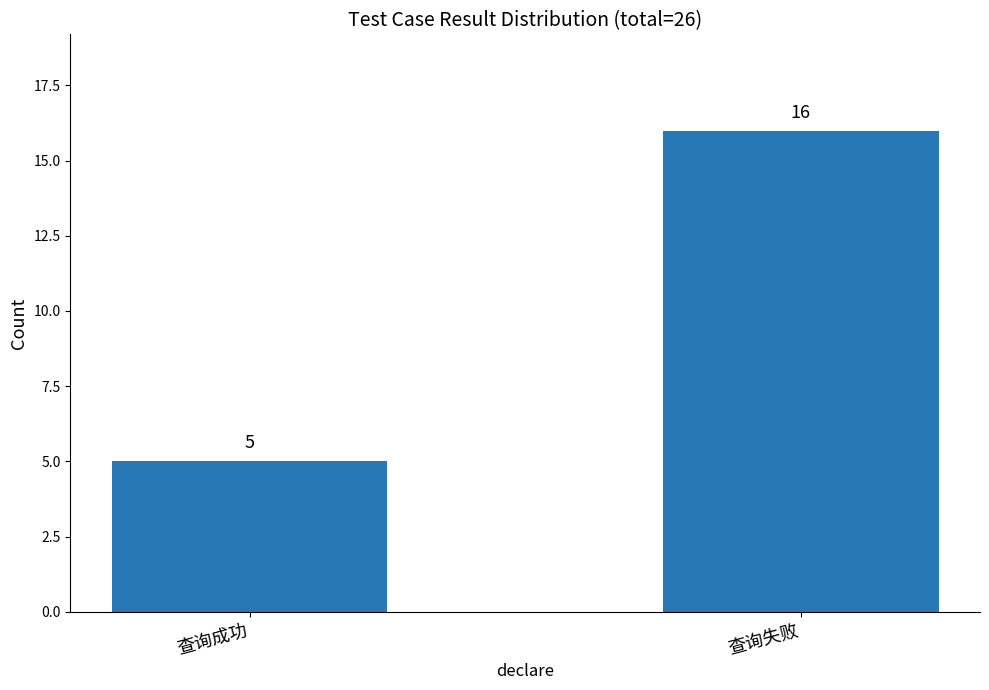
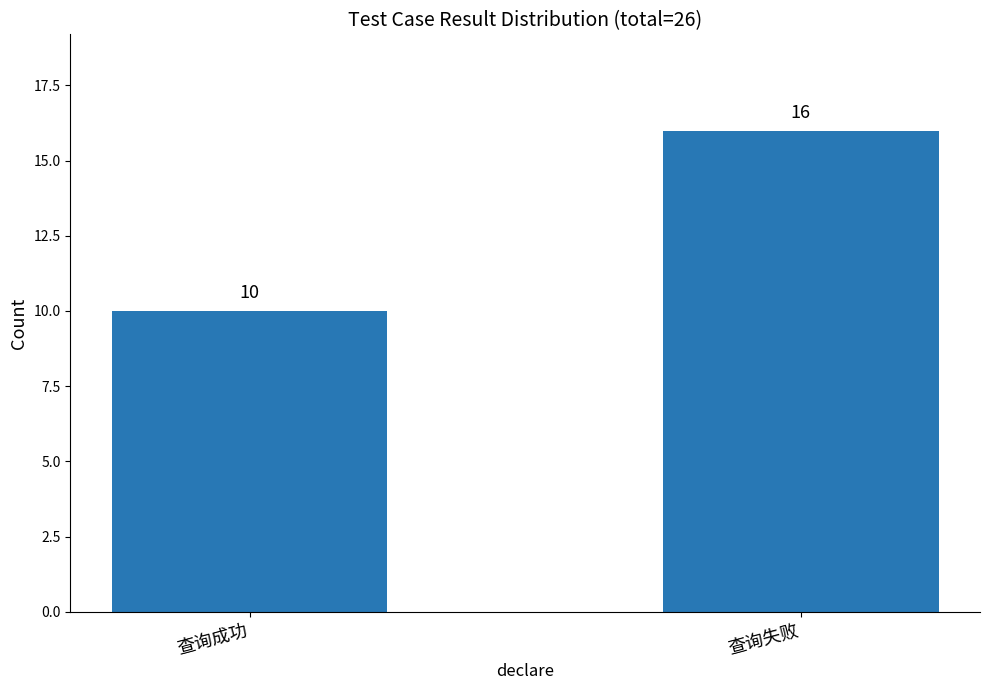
  {
-   "查询成功": 5,
+   "查询成功": 10,
    "查询失败": 16
  }
